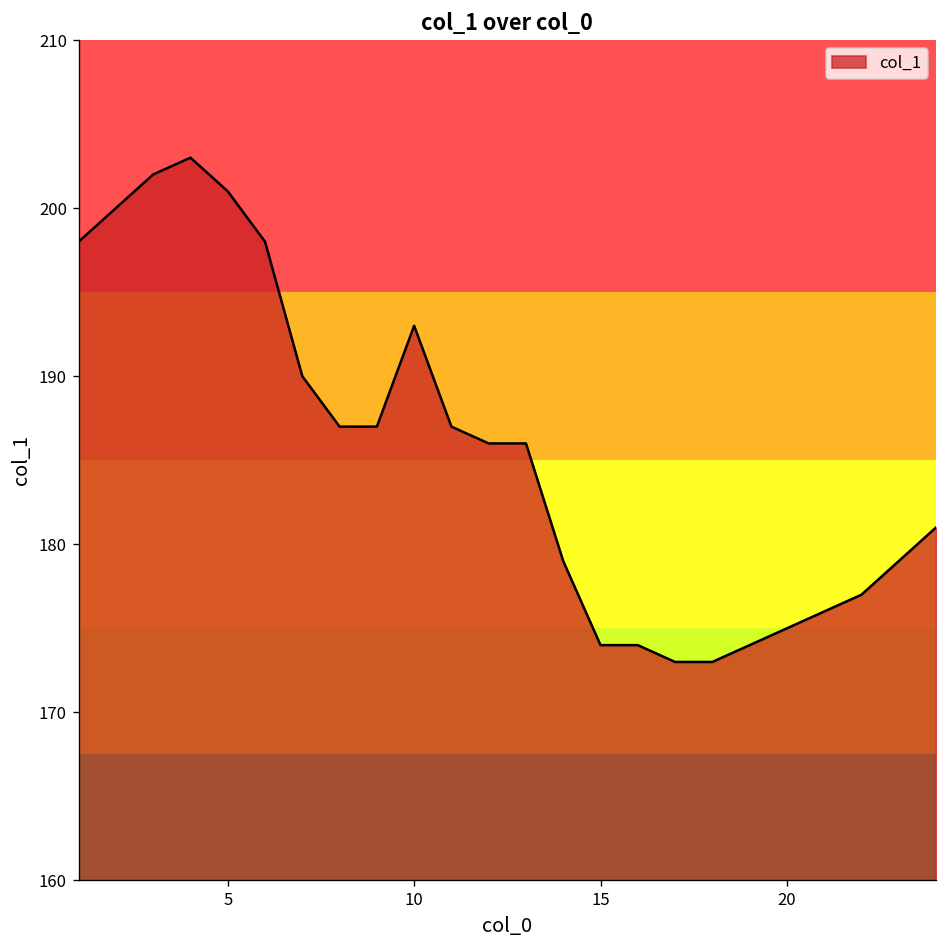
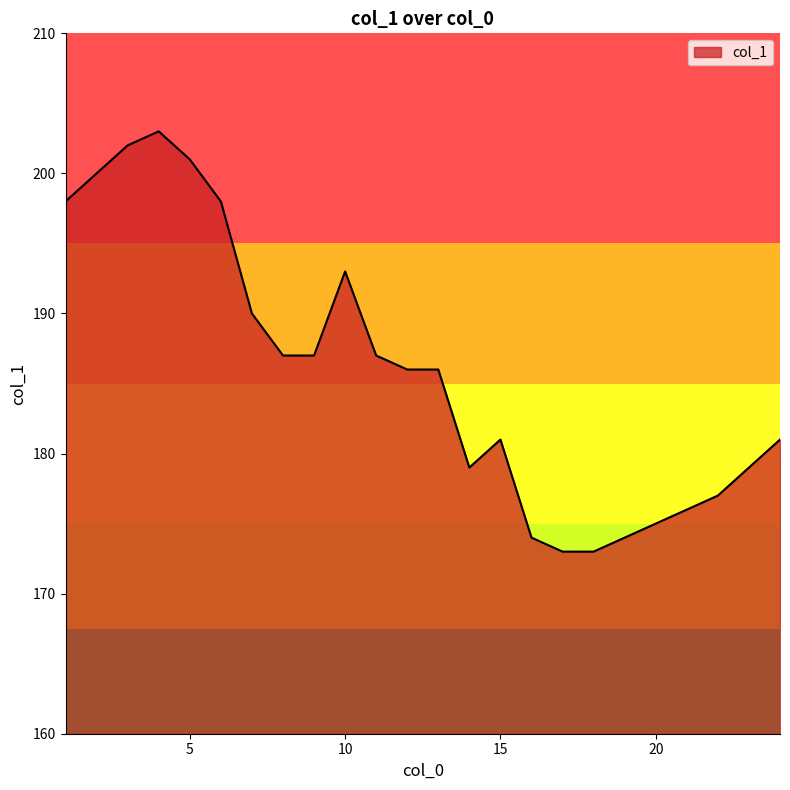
  {
    "5": 201,
    "10": 193,
-   "15": 174,
+   "15": 181,
    "20": 175
  }
